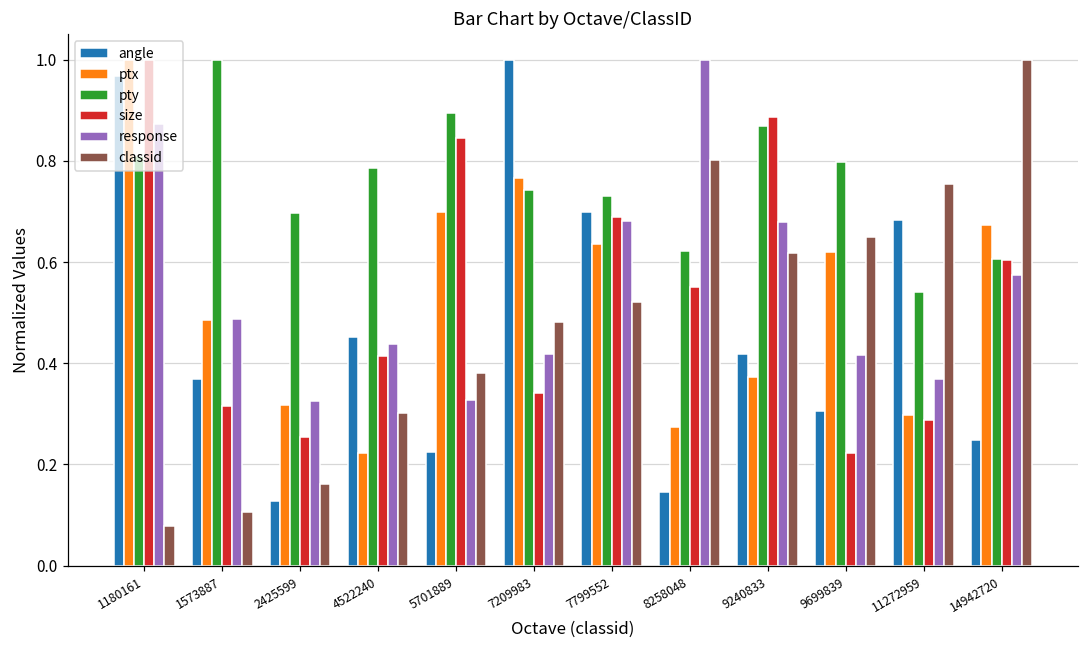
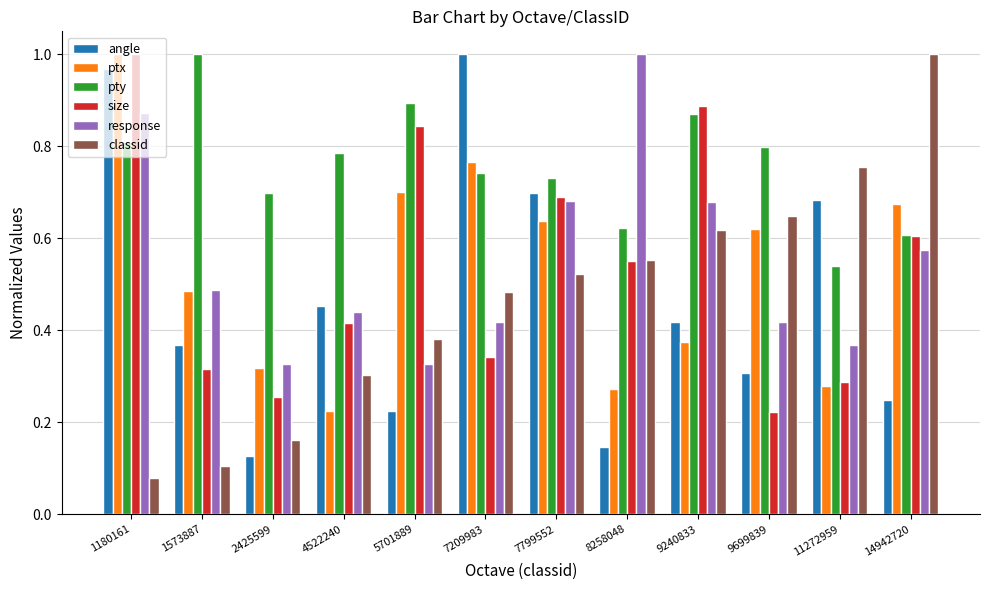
  {
    "angle": {
      "1573887": 0.37,
      "2425599": 0.13,
      "4522240": 0.45,
      "5701889": 0.22,
      "7209983": 1.00,
      "7799552": 0.70,
      "8258048": 0.15,
      "9240833": 0.42,
      "9699839": 0.31,
      "11272959": 0.68,
      "14942720": 0.25
    },
    "ptx": {
      "1573887": 0.49,
      "2425599": 0.32,
      "4522240": 0.22,
      "5701889": 0.70,
      "7209983": 0.77,
      "7799552": 0.64,
      "8258048": 0.27,
      "9240833": 0.37,
      "9699839": 0.62,
-     "11272959": 0.30,
+     "11272959": 0.28,
      "14942720": 0.67
    },
    "pty": {
      "1573887": 1.00,
      "2425599": 0.70,
      "4522240": 0.79,
      "5701889": 0.89,
      "7209983": 0.74,
      "7799552": 0.73,
      "8258048": 0.62,
      "9240833": 0.87,
      "9699839": 0.80,
      "11272959": 0.54,
      "14942720": 0.61
    },
    "size": {
      "1573887": 0.32,
      "2425599": 0.25,
      "4522240": 0.42,
      "5701889": 0.84,
      "7209983": 0.34,
      "7799552": 0.69,
      "8258048": 0.55,
      "9240833": 0.89,
      "9699839": 0.22,
      "11272959": 0.29,
      "14942720": 0.60
    },
    "response": {
      "1573887": 0.49,
      "2425599": 0.33,
      "4522240": 0.44,
      "5701889": 0.33,
      "7209983": 0.42,
      "7799552": 0.68,
      "8258048": 1.00,
      "9240833": 0.68,
      "9699839": 0.42,
      "11272959": 0.37,
      "14942720": 0.57
    },
    "classid": {
      "1180161": 0.08,
      "1573887": 0.11,
      "2425599": 0.16,
      "4522240": 0.30,
      "5701889": 0.38,
      "7209983": 0.48,
      "7799552": 0.52,
-     "8258048": 0.80,
+     "8258048": 0.55,
      "9240833": 0.62,
      "9699839": 0.65,
      "11272959": 0.75,
      "14942720": 1.00
    }
  }
